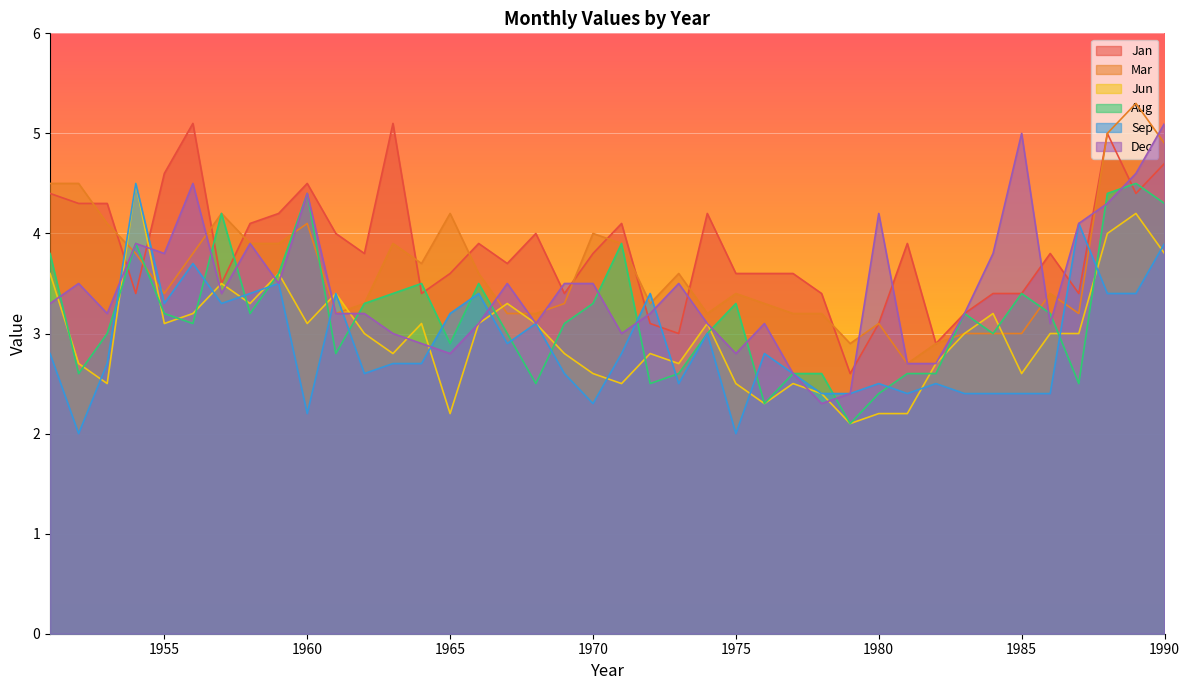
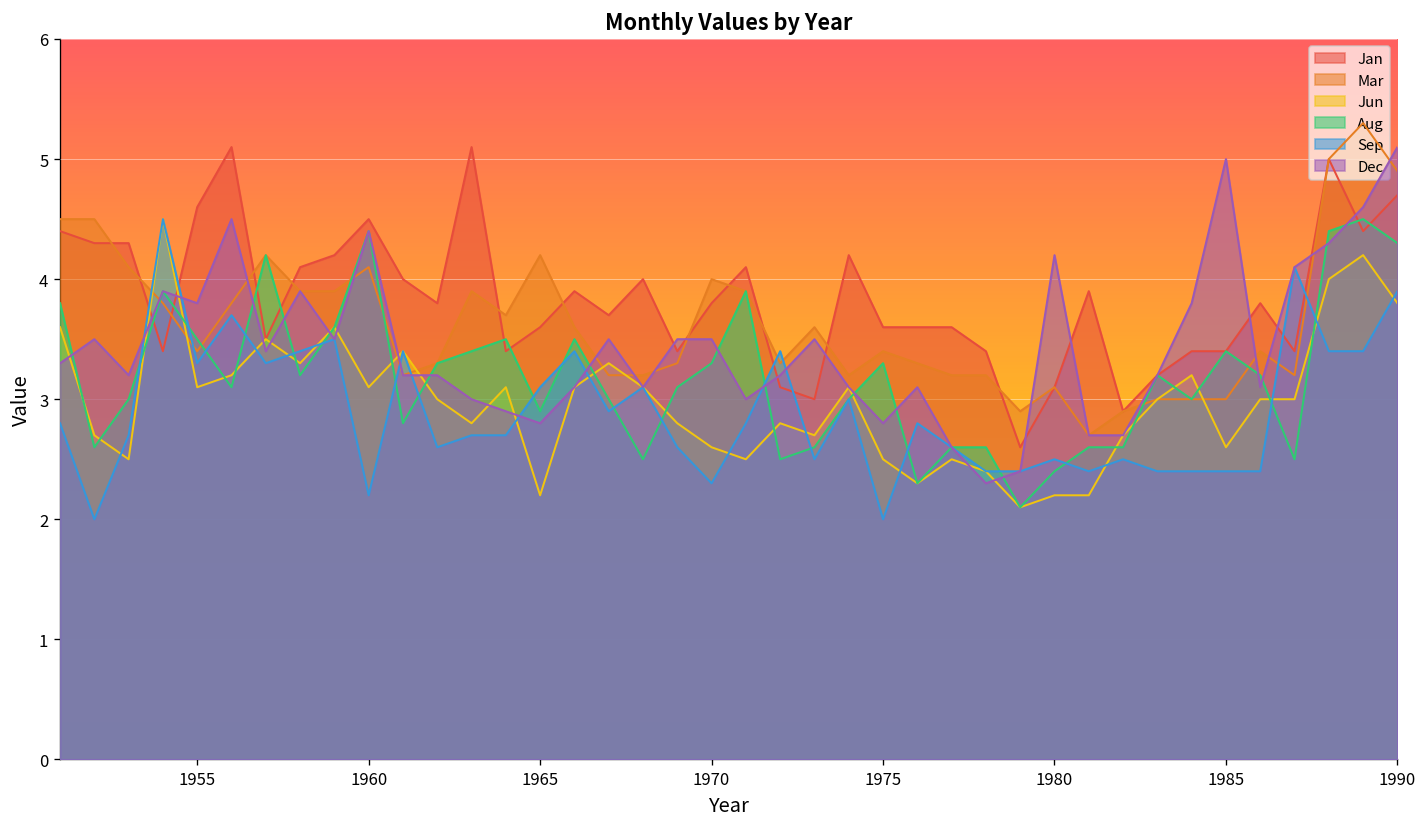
  {
    "Jun": {
      "1955": 3.1,
      "1960": 3.1,
      "1965": 2.2,
      "1970": 2.6,
      "1975": 2.5,
      "1980": 2.2,
      "1985": 2.6,
      "1990": 3.8
    },
    "Aug": {
-     "1955": 3.2,
+     "1955": 3.5,
      "1965": 2.9,
      "1970": 3.3,
      "1975": 3.3,
      "1980": 2.4,
      "1990": 4.3
    },
    "Sep": {
      "1955": 3.3,
      "1960": 2.2,
-     "1965": 3.2,
+     "1965": 3.1,
      "1970": 2.3,
      "1975": 2.0,
      "1980": 2.5,
      "1985": 2.4,
      "1990": 3.9
    },
    "Dec": {
      "1955": 3.8,
      "1965": 2.8,
      "1970": 3.5,
      "1975": 2.8,
      "1980": 4.2,
      "1985": 5.0,
      "1990": 5.1
    }
  }
